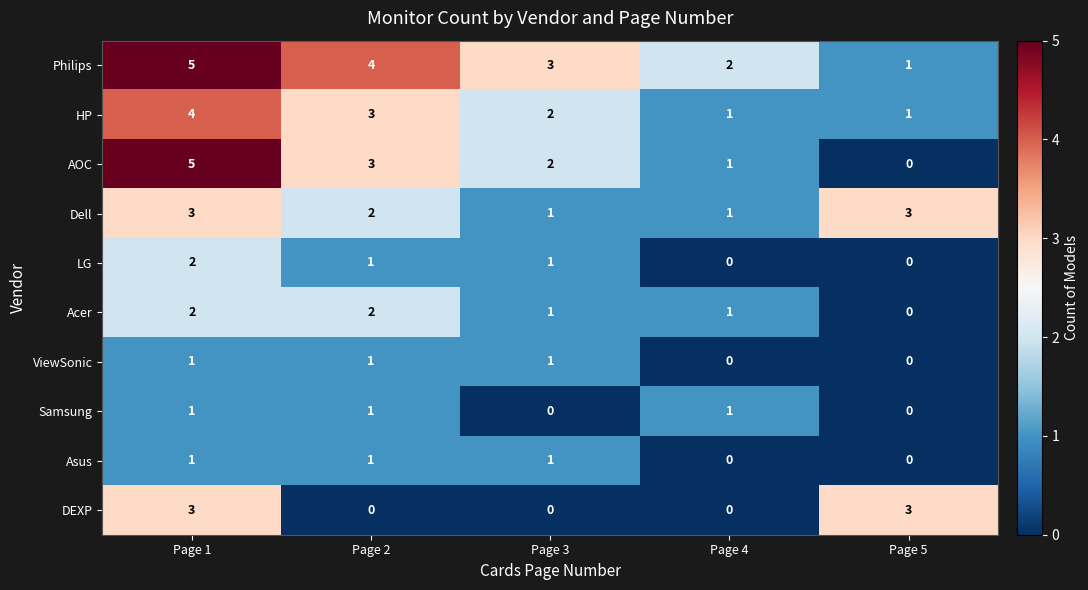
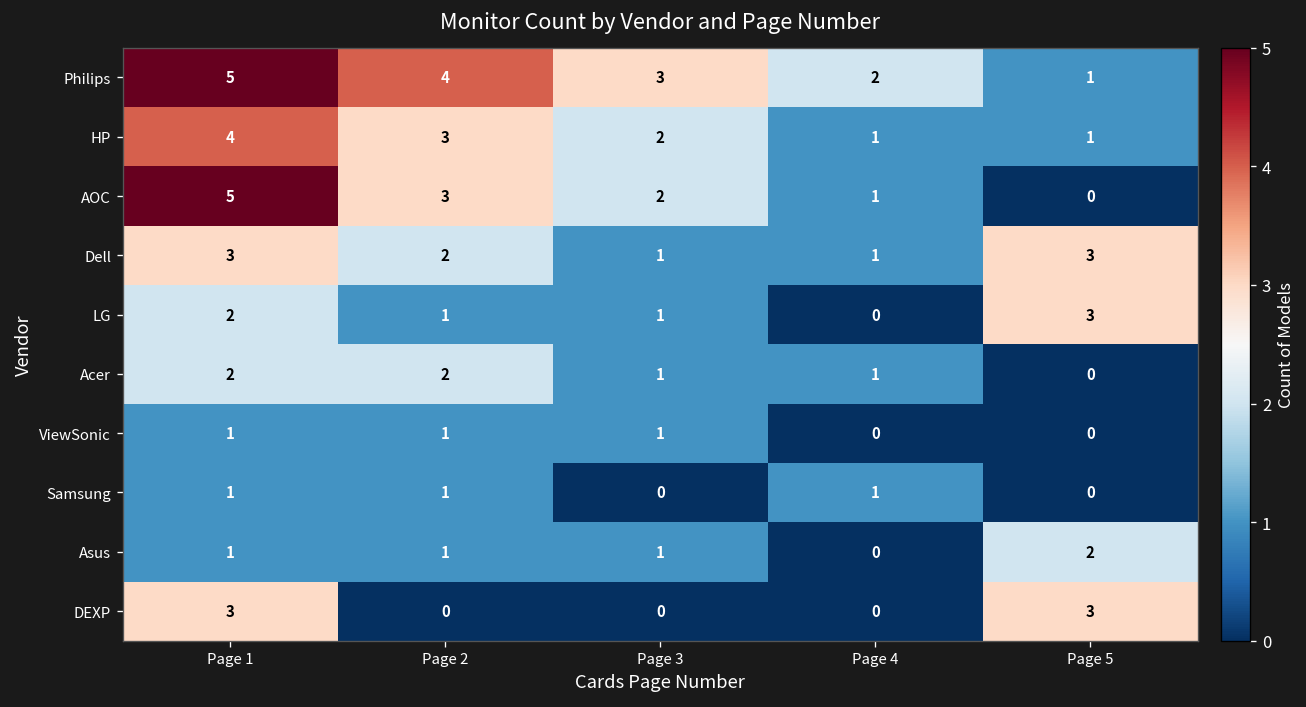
  {
    "Philips": {
      "Page 1": 5,
      "Page 2": 4,
      "Page 3": 3,
      "Page 4": 2,
      "Page 5": 1
    },
    "HP": {
      "Page 1": 4,
      "Page 2": 3,
      "Page 3": 2,
      "Page 4": 1,
      "Page 5": 1
    },
    "AOC": {
      "Page 1": 5,
      "Page 2": 3,
      "Page 3": 2,
      "Page 4": 1,
      "Page 5": 0
    },
    "Dell": {
      "Page 1": 3,
      "Page 2": 2,
      "Page 3": 1,
      "Page 4": 1,
      "Page 5": 3
    },
    "LG": {
      "Page 1": 2,
      "Page 2": 1,
      "Page 3": 1,
      "Page 4": 0,
-     "Page 5": 0
+     "Page 5": 3
    },
    "Acer": {
      "Page 1": 2,
      "Page 2": 2,
      "Page 3": 1,
      "Page 4": 1,
      "Page 5": 0
    },
    "ViewSonic": {
      "Page 1": 1,
      "Page 2": 1,
      "Page 3": 1,
      "Page 4": 0,
      "Page 5": 0
    },
    "Samsung": {
      "Page 1": 1,
      "Page 2": 1,
      "Page 3": 0,
      "Page 4": 1,
      "Page 5": 0
    },
    "Asus": {
      "Page 1": 1,
      "Page 2": 1,
      "Page 3": 1,
      "Page 4": 0,
-     "Page 5": 0
+     "Page 5": 2
    },
    "DEXP": {
      "Page 1": 3,
      "Page 2": 0,
      "Page 3": 0,
      "Page 4": 0,
      "Page 5": 3
    }
  }
